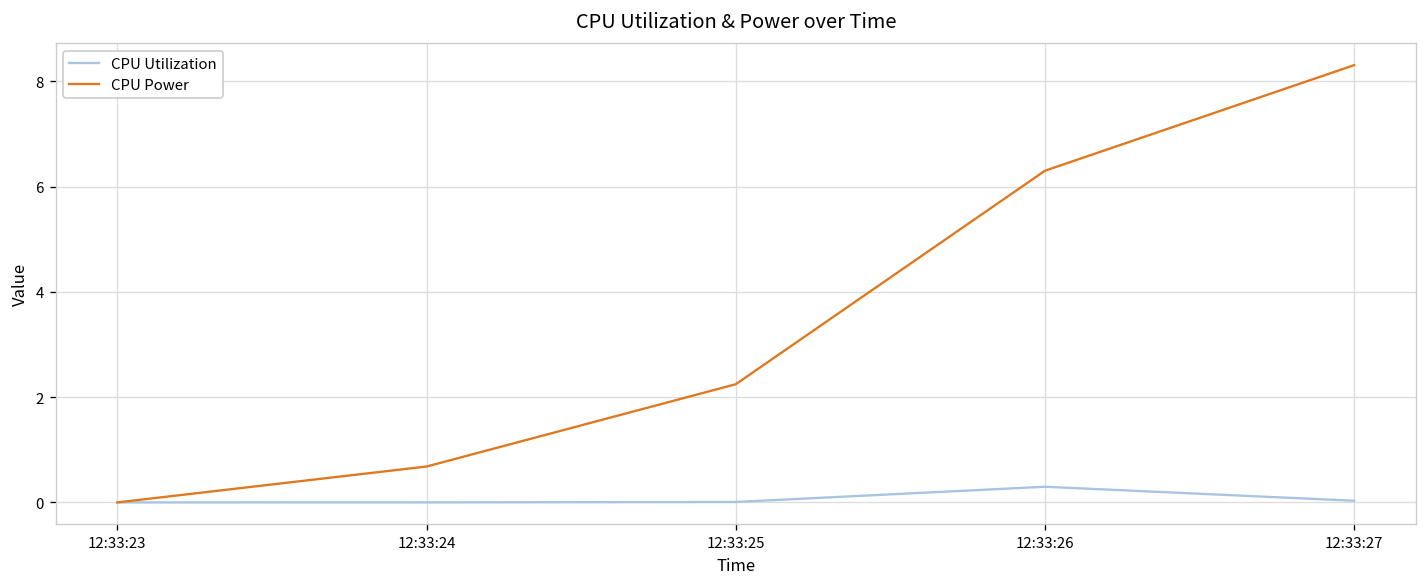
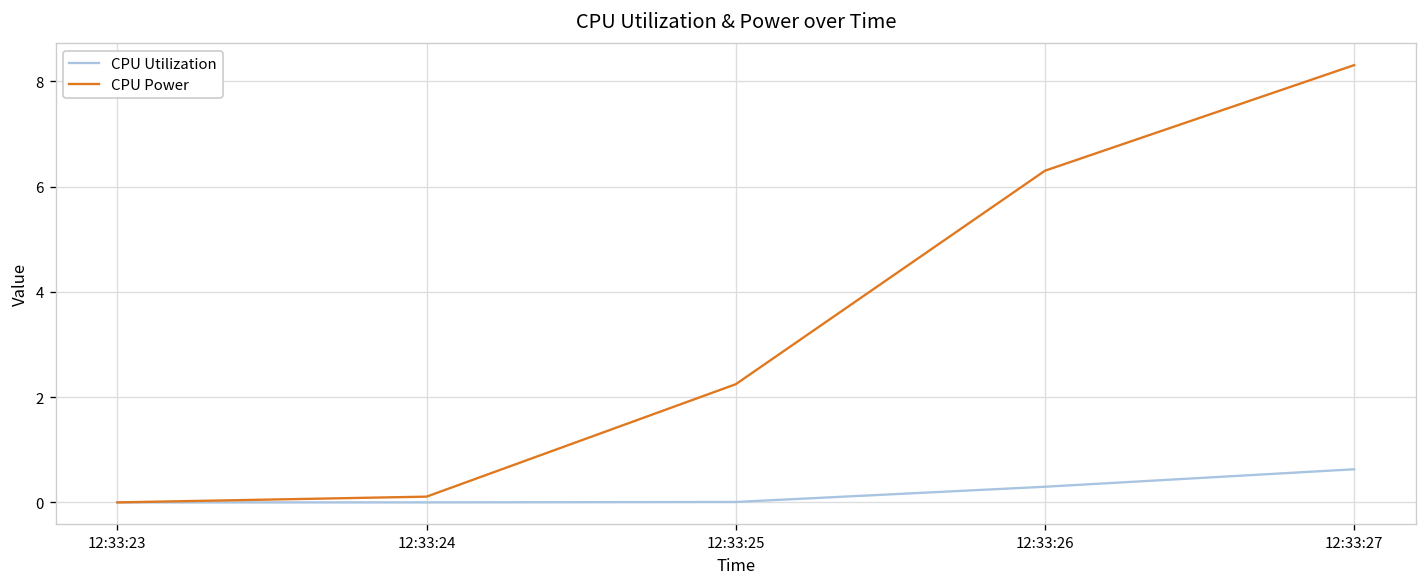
  {
    "CPU Utilization": {
      "12:33:24": 0.0,
      "12:33:25": 0.0,
      "12:33:26": 0.3,
-     "12:33:27": 0.0
+     "12:33:27": 0.6
    },
    "CPU Power": {
-     "12:33:24": 0.7,
+     "12:33:24": 0.1,
      "12:33:25": 2.2,
      "12:33:26": 6.3,
      "12:33:27": 8.3
    }
  }
